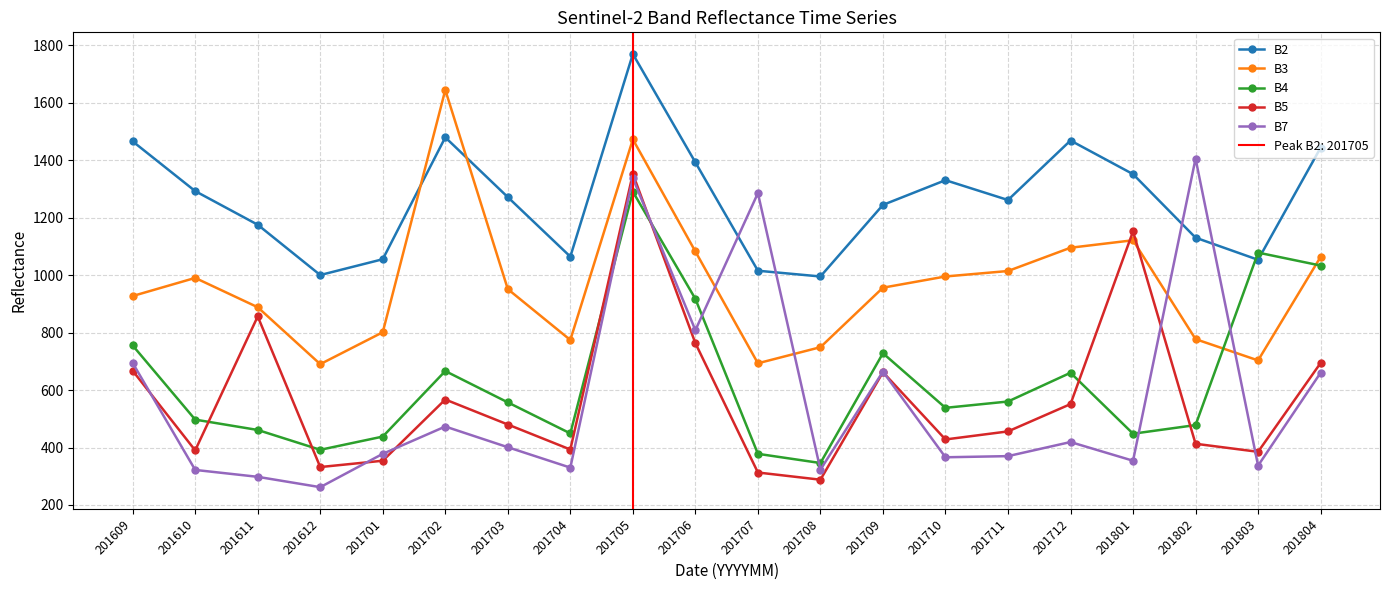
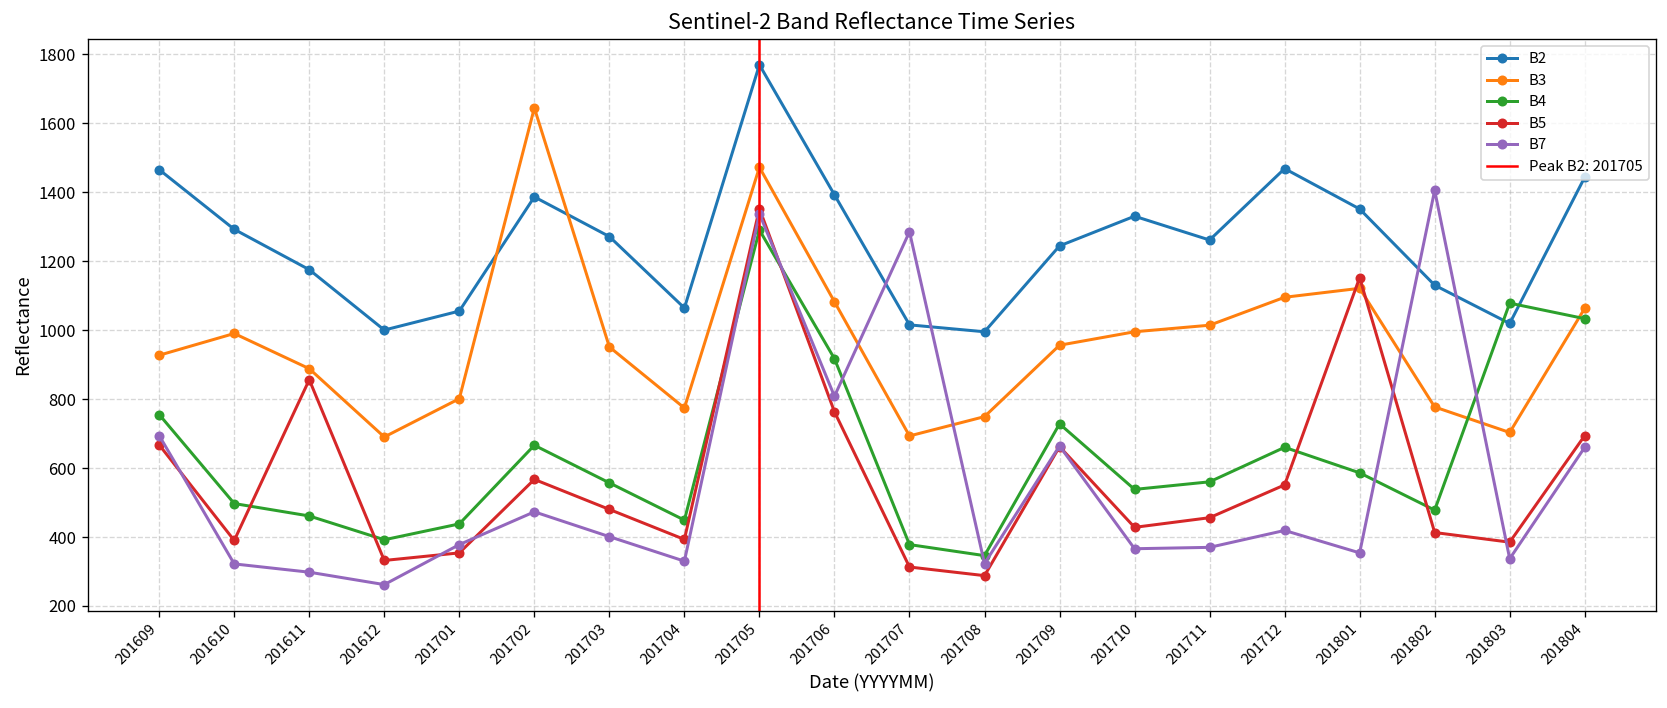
  {
    "B2": {
      "201609": 1470,
      "201610": 1290,
      "201611": 1180,
      "201612": 1000,
      "201701": 1060,
-     "201702": 1480,
+     "201702": 1390,
      "201703": 1270,
      "201704": 1060,
      "201705": 1770,
      "201706": 1390,
      "201707": 1020,
      "201708": 1000,
      "201709": 1240,
      "201710": 1330,
      "201711": 1260,
      "201712": 1470,
      "201801": 1350,
      "201802": 1130,
-     "201803": 1050
+     "201803": 1020
    },
    "B3": {
      "201609": 930,
      "201610": 990,
      "201611": 890,
      "201612": 690,
      "201701": 800,
      "201702": 1640,
      "201703": 950,
      "201704": 770,
      "201705": 1470,
      "201706": 1080,
      "201707": 690,
      "201708": 750,
      "201709": 960,
      "201710": 1000,
      "201711": 1010,
      "201712": 1100,
      "201801": 1120,
      "201802": 780,
      "201803": 700,
      "201804": 1060
    },
    "B4": {
      "201609": 760,
      "201610": 500,
      "201611": 460,
      "201612": 390,
      "201701": 440,
      "201702": 670,
      "201703": 560,
      "201704": 450,
      "201705": 1290,
      "201706": 920,
      "201707": 380,
      "201708": 350,
      "201709": 730,
      "201710": 540,
      "201711": 560,
      "201712": 660,
-     "201801": 450,
+     "201801": 590,
      "201802": 480,
      "201803": 1080,
      "201804": 1030
    },
    "B5": {
      "201609": 670,
      "201610": 390,
      "201611": 860,
      "201612": 330,
      "201701": 350,
      "201702": 570,
      "201703": 480,
      "201704": 390,
      "201705": 1350,
      "201706": 760,
      "201707": 310,
      "201708": 290,
      "201710": 430,
      "201711": 460,
      "201712": 550,
      "201801": 1150,
      "201802": 410,
      "201803": 390,
      "201804": 690
    },
    "B7": {
      "201609": 690,
      "201610": 320,
      "201611": 300,
      "201612": 260,
      "201701": 380,
      "201702": 470,
      "201703": 400,
      "201704": 330,
      "201705": 1340,
      "201706": 810,
      "201707": 1290,
      "201708": 320,
      "201710": 370,
      "201711": 370,
      "201712": 420,
      "201801": 350,
      "201802": 1410,
      "201803": 340,
      "201804": 660
    }
  }
